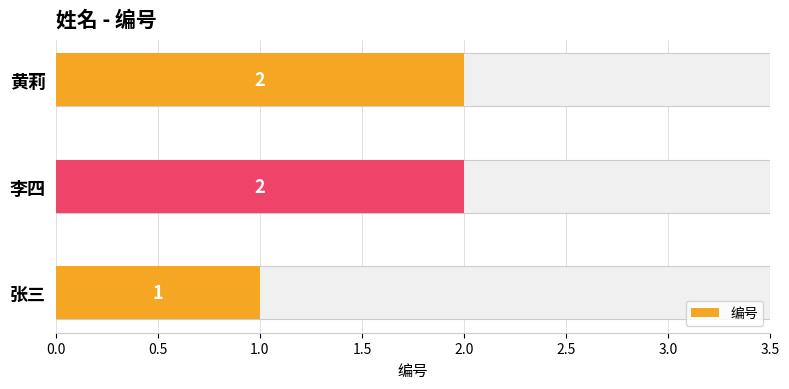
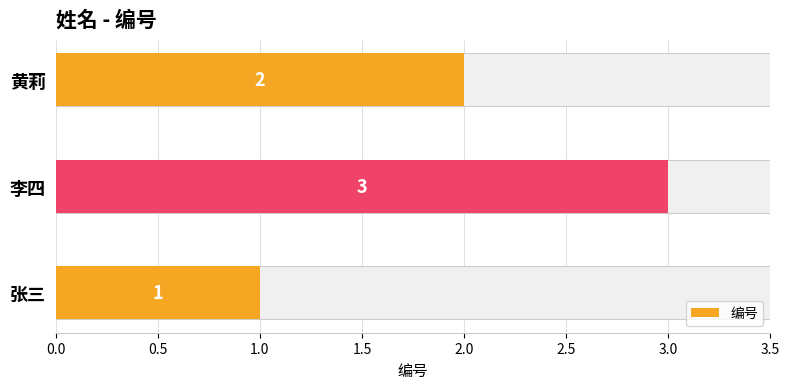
  {
    "编号": {
-     "李四": 2
+     "李四": 3
    }
  }
